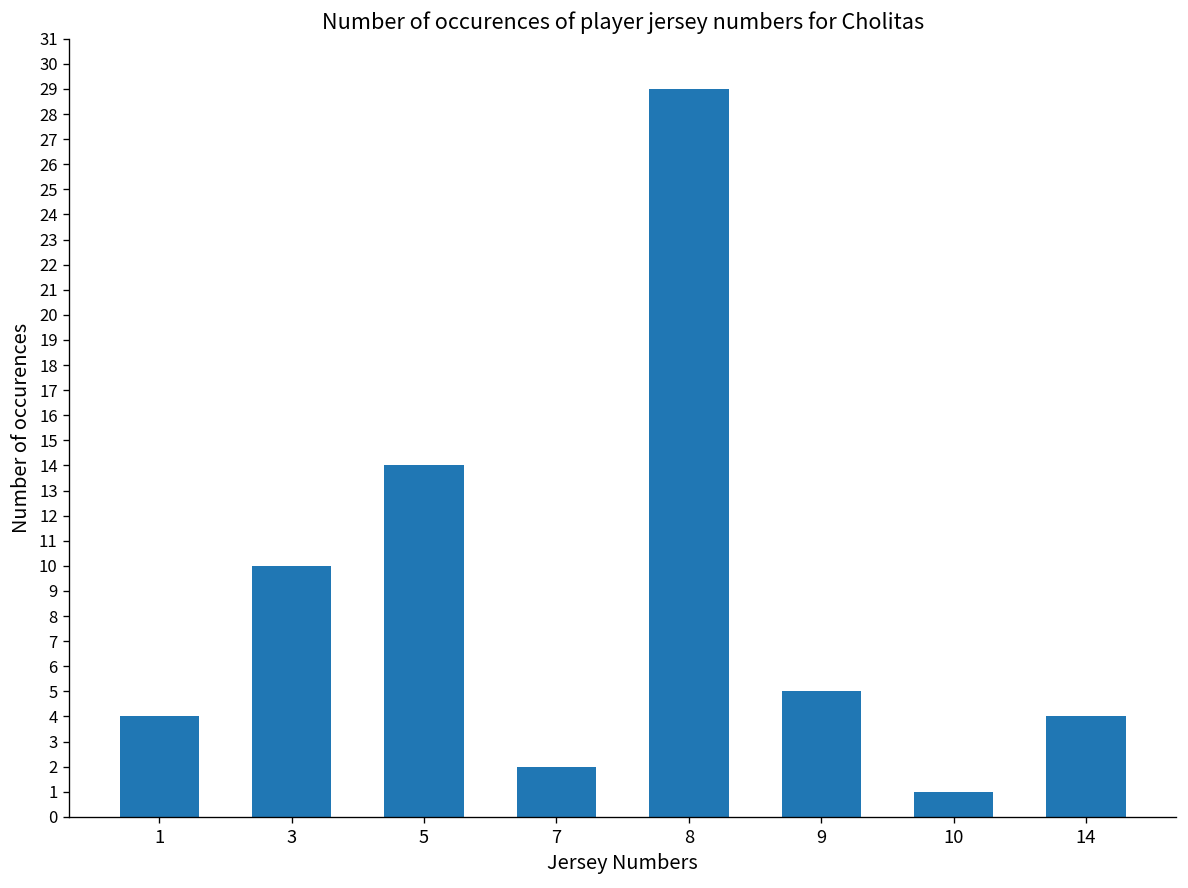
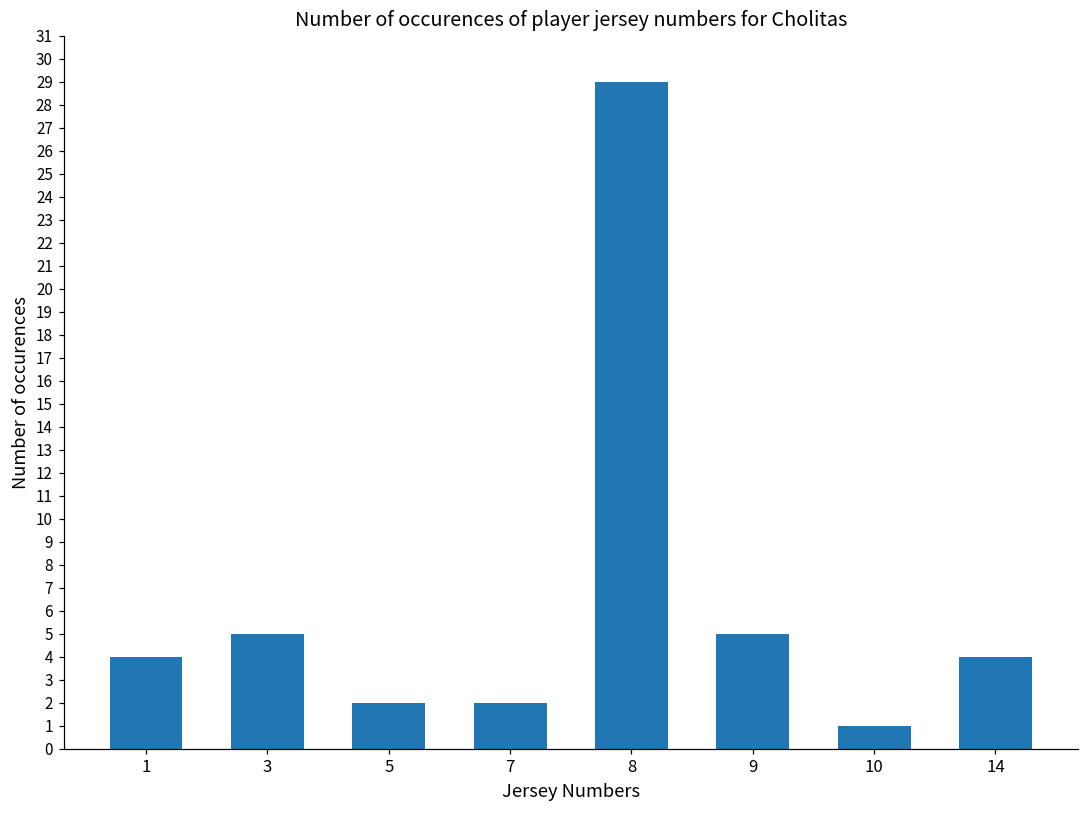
  {
    "1": 4,
-   "3": 10,
-   "5": 14,
+   "3": 5,
+   "5": 2,
    "7": 2,
    "8": 29,
    "9": 5,
    "10": 1,
    "14": 4
  }
